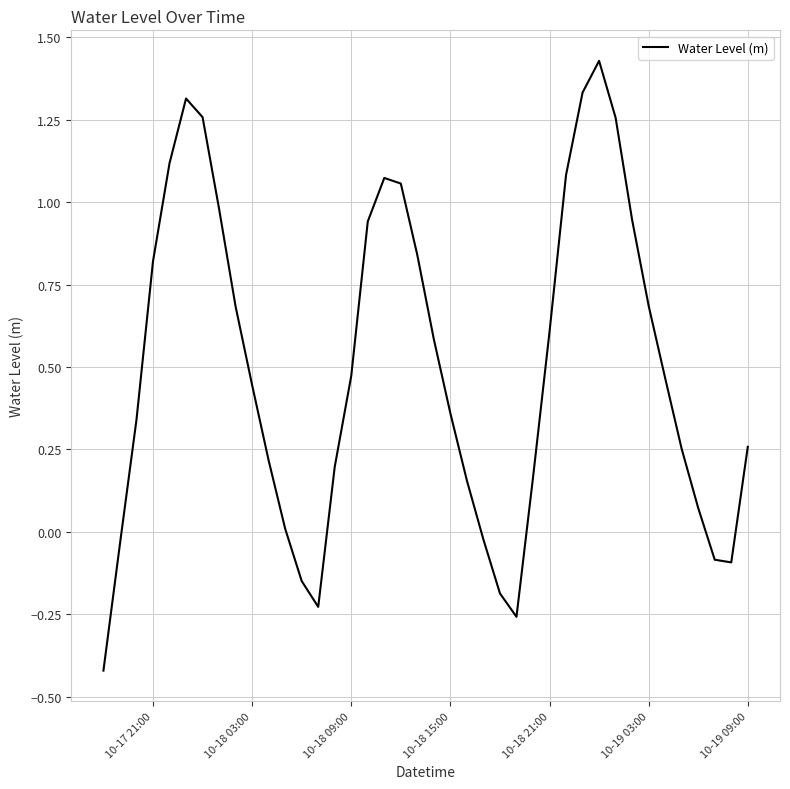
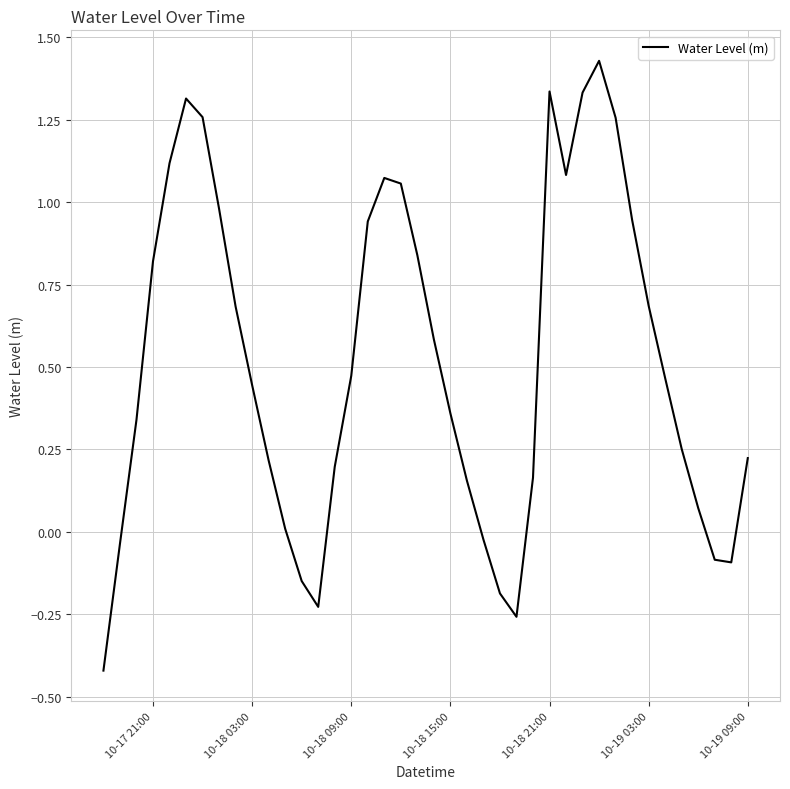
  {
    "10-17 21:00": 0.82,
    "10-18 03:00": 0.44,
    "10-18 09:00": 0.47,
    "10-18 15:00": 0.36,
-   "10-18 21:00": 0.61,
+   "10-18 21:00": 1.34,
    "10-19 03:00": 0.69,
-   "10-19 09:00": 0.26
+   "10-19 09:00": 0.22
  }
